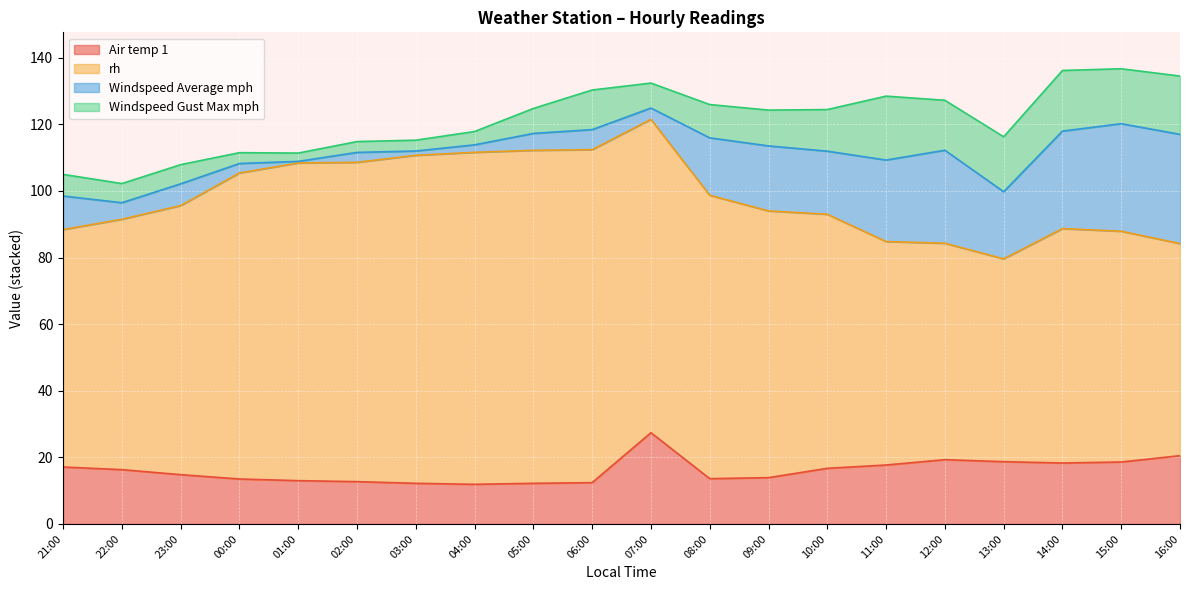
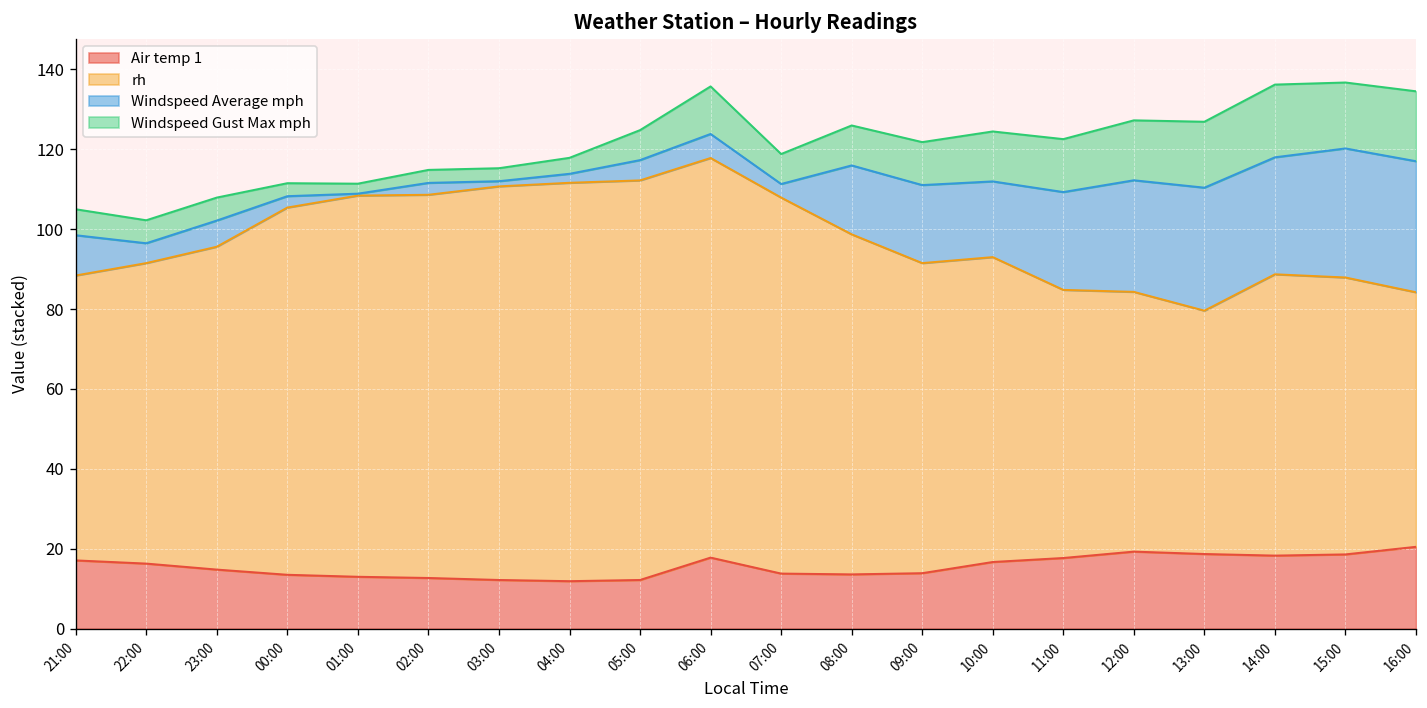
  {
    "Air temp 1": {
      "21:00": 17,
      "22:00": 16,
      "23:00": 15,
      "00:00": 14,
      "01:00": 13,
      "02:00": 13,
      "03:00": 12,
      "04:00": 12,
      "05:00": 12,
-     "06:00": 12,
-     "07:00": 27,
+     "06:00": 18,
+     "07:00": 14,
      "08:00": 14,
      "09:00": 14,
      "10:00": 17,
      "11:00": 18,
      "12:00": 19,
      "13:00": 19,
      "14:00": 18,
      "15:00": 19,
      "16:00": 21
    },
    "rh": {
      "21:00": 71,
      "22:00": 75,
      "23:00": 81,
      "00:00": 92,
      "02:00": 96,
      "03:00": 99,
      "04:00": 100,
      "05:00": 100,
      "06:00": 100,
      "07:00": 94,
      "08:00": 85,
-     "09:00": 80,
+     "09:00": 78,
      "10:00": 76,
      "11:00": 67,
      "12:00": 65,
      "13:00": 61,
      "14:00": 70,
      "15:00": 69,
      "16:00": 64
    },
    "Windspeed Average mph": {
      "21:00": 10,
      "22:00": 5,
      "23:00": 7,
      "00:00": 3,
      "02:00": 3,
      "03:00": 1,
      "04:00": 2,
      "05:00": 5,
      "06:00": 6,
      "07:00": 3,
      "08:00": 17,
      "09:00": 20,
      "10:00": 19,
      "11:00": 24,
      "12:00": 28,
-     "13:00": 20,
+     "13:00": 31,
      "14:00": 29,
      "15:00": 32,
      "16:00": 33
    },
    "Windspeed Gust Max mph": {
      "21:00": 7,
      "22:00": 6,
      "23:00": 6,
      "00:00": 3,
      "01:00": 3,
      "02:00": 3,
      "03:00": 3,
      "04:00": 4,
      "05:00": 8,
      "06:00": 12,
      "07:00": 8,
      "08:00": 10,
      "09:00": 11,
      "10:00": 13,
-     "11:00": 19,
+     "11:00": 13,
      "12:00": 15,
      "13:00": 17,
      "14:00": 18,
      "15:00": 16,
      "16:00": 18
    }
  }
